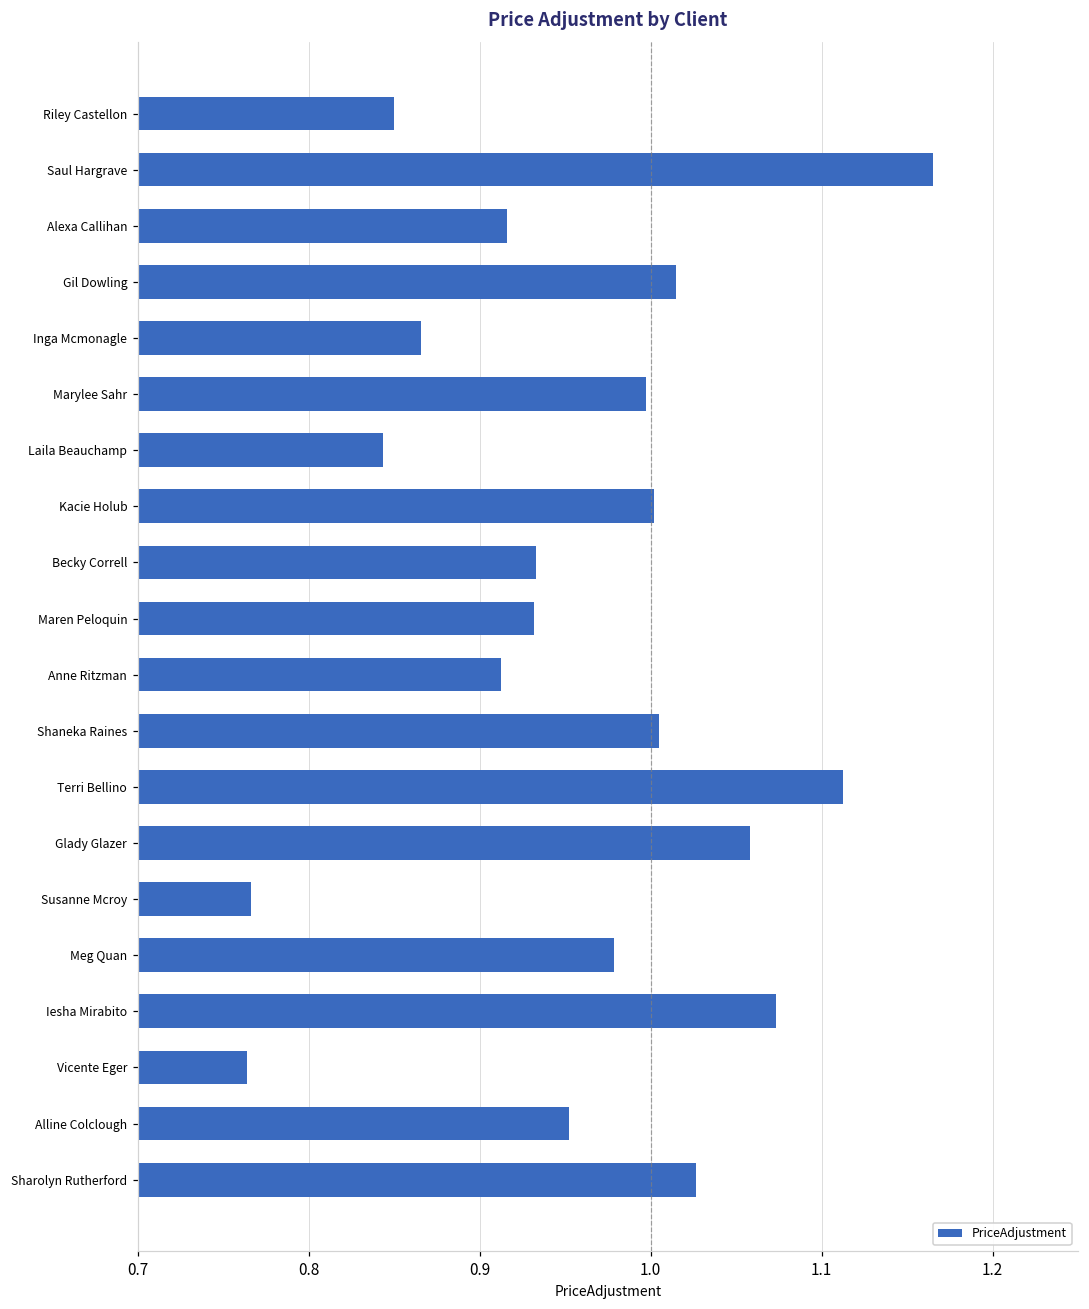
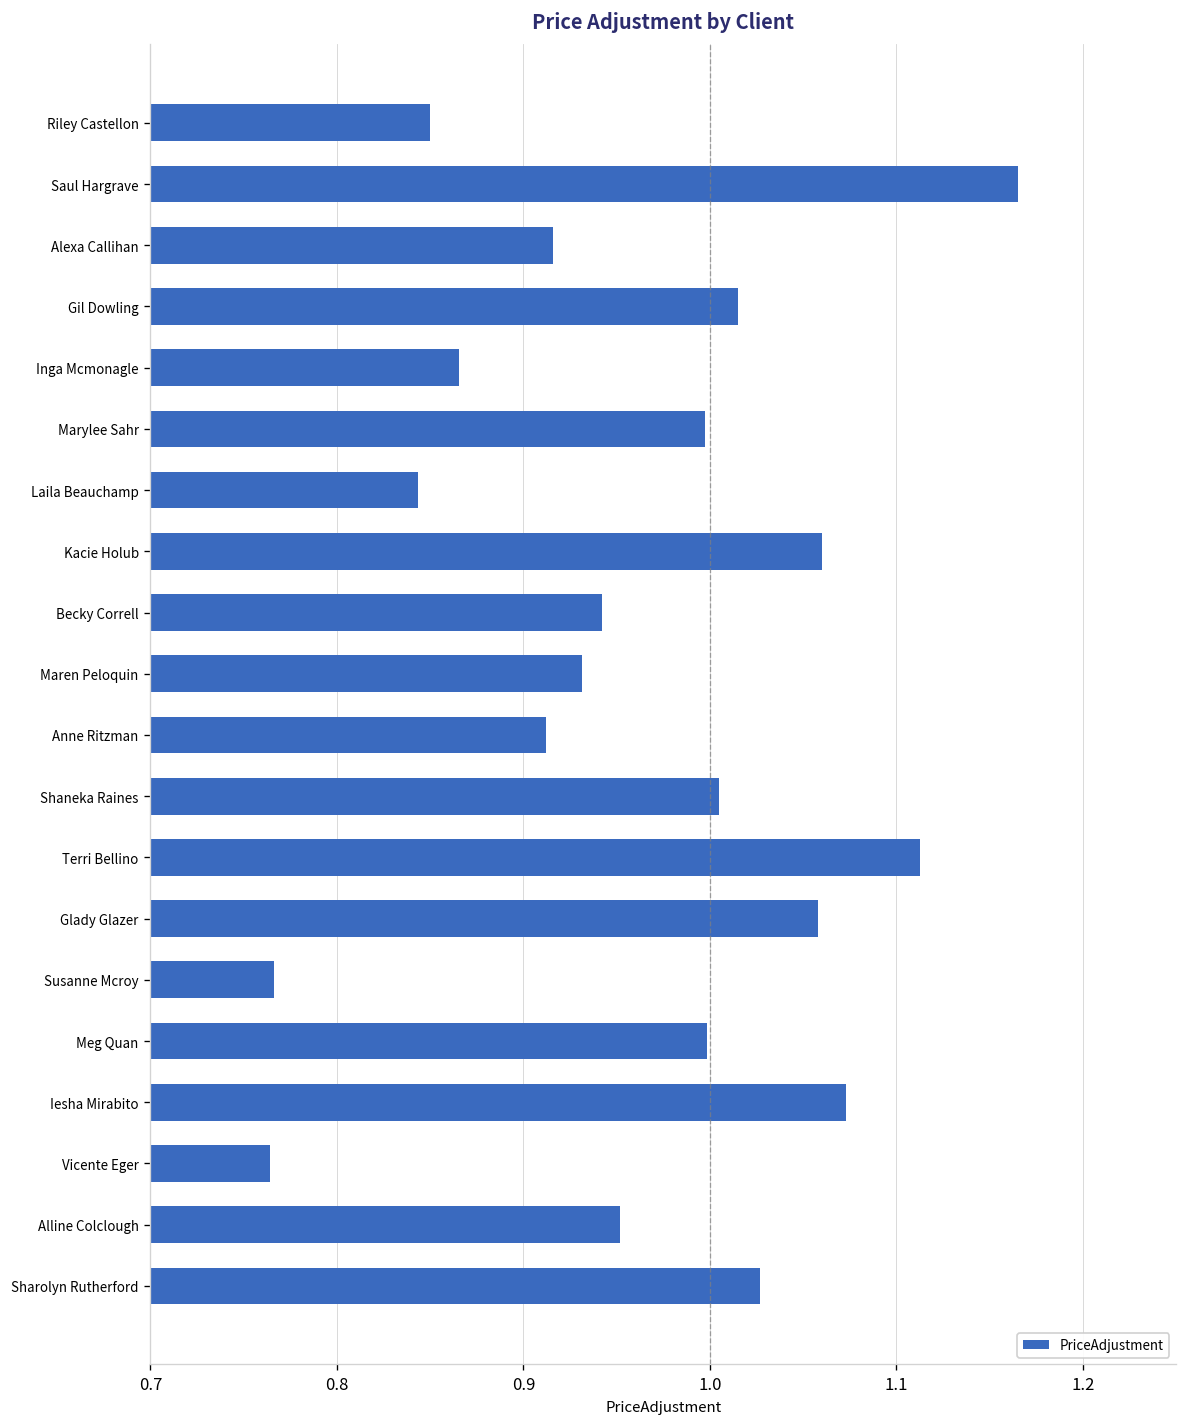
  {
    "Riley Castellon": 0.850,
    "Saul Hargrave": 1.165,
    "Alexa Callihan": 0.916,
    "Gil Dowling": 1.015,
    "Inga Mcmonagle": 0.865,
    "Marylee Sahr": 0.997,
    "Laila Beauchamp": 0.843,
-   "Kacie Holub": 1.002,
-   "Becky Correll": 0.933,
+   "Kacie Holub": 1.060,
+   "Becky Correll": 0.942,
    "Maren Peloquin": 0.932,
    "Anne Ritzman": 0.912,
    "Shaneka Raines": 1.005,
    "Terri Bellino": 1.113,
    "Glady Glazer": 1.058,
    "Susanne Mcroy": 0.766,
-   "Meg Quan": 0.979,
+   "Meg Quan": 0.998,
    "Iesha Mirabito": 1.073,
    "Vicente Eger": 0.764,
    "Alline Colclough": 0.952,
    "Sharolyn Rutherford": 1.027
  }
